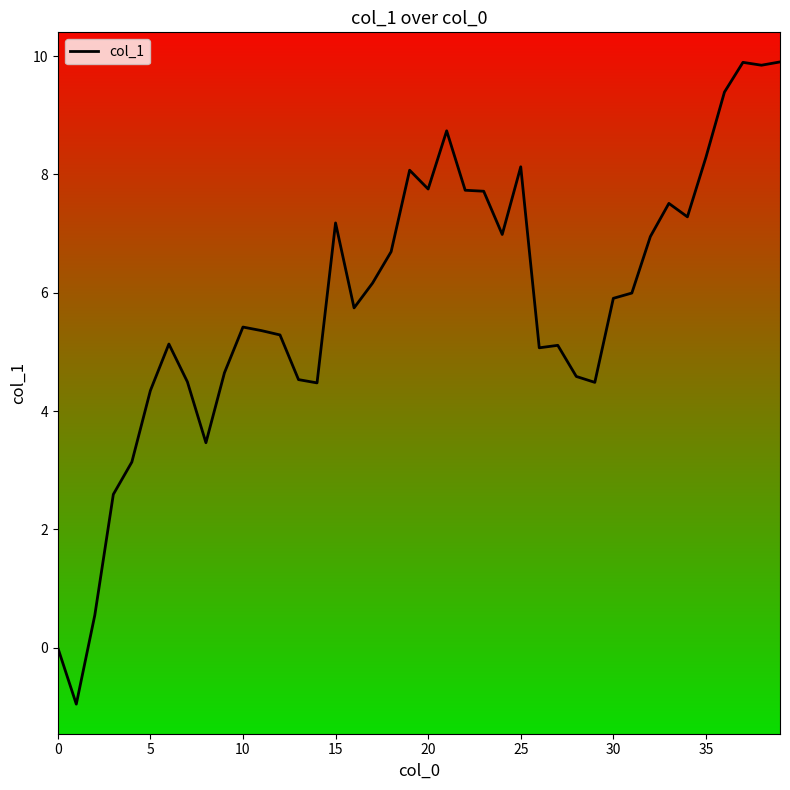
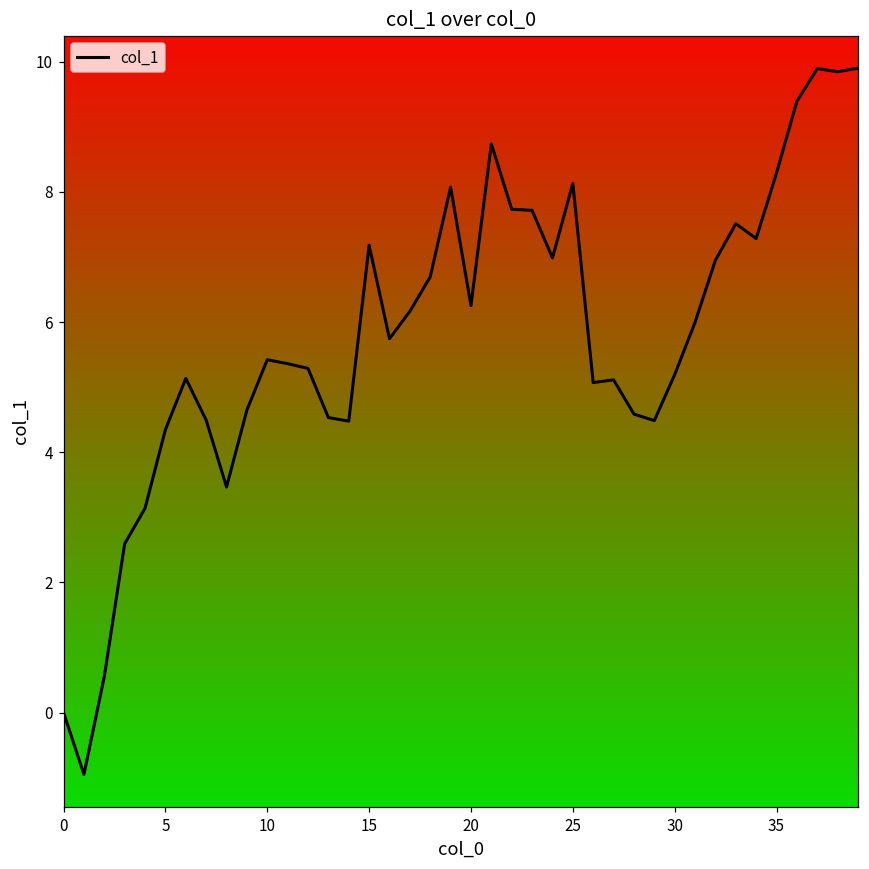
  {
    "0": 0.0,
    "5": 4.3,
    "10": 5.4,
    "15": 7.2,
-   "20": 7.8,
+   "20": 6.3,
    "25": 8.1,
-   "30": 5.9,
+   "30": 5.2,
    "35": 8.3
  }
